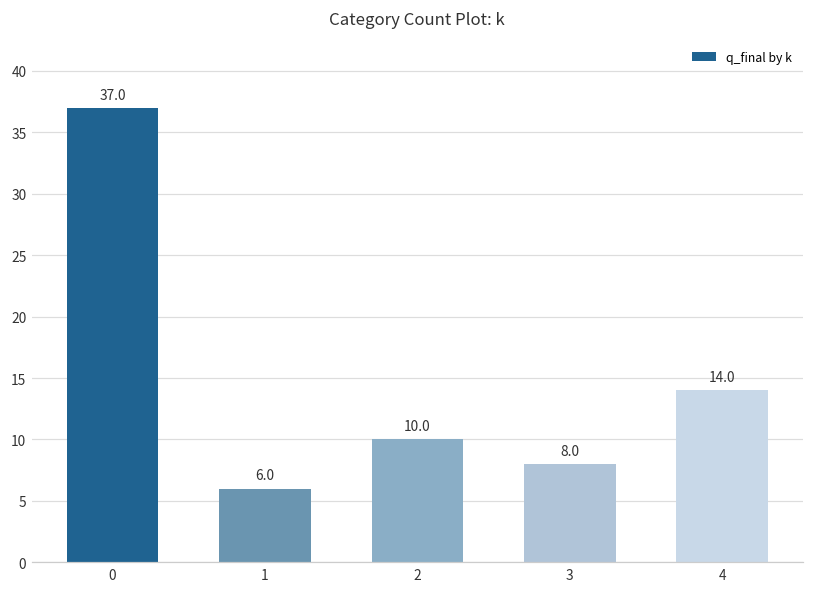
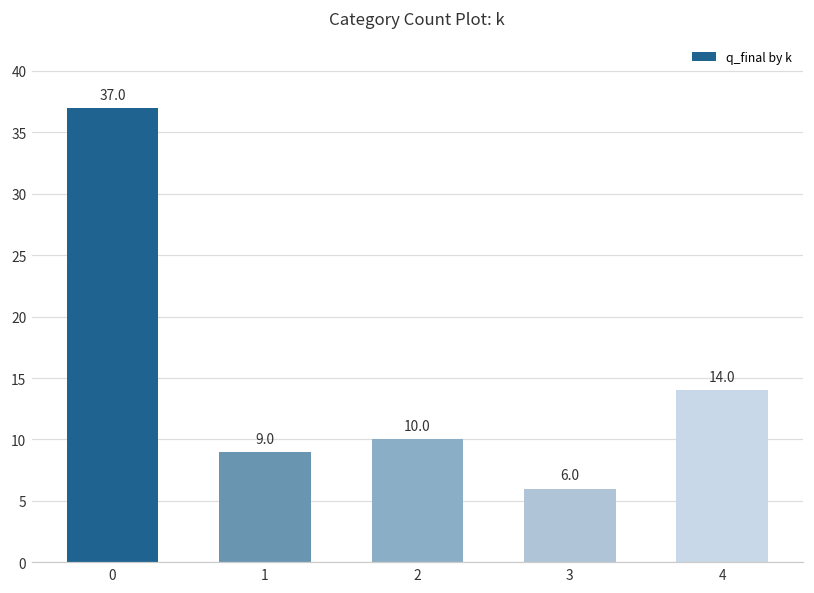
  {
    "0": 37.0,
-   "1": 6.0,
+   "1": 9.0,
    "2": 10.0,
-   "3": 8.0,
+   "3": 6.0,
    "4": 14.0
  }
